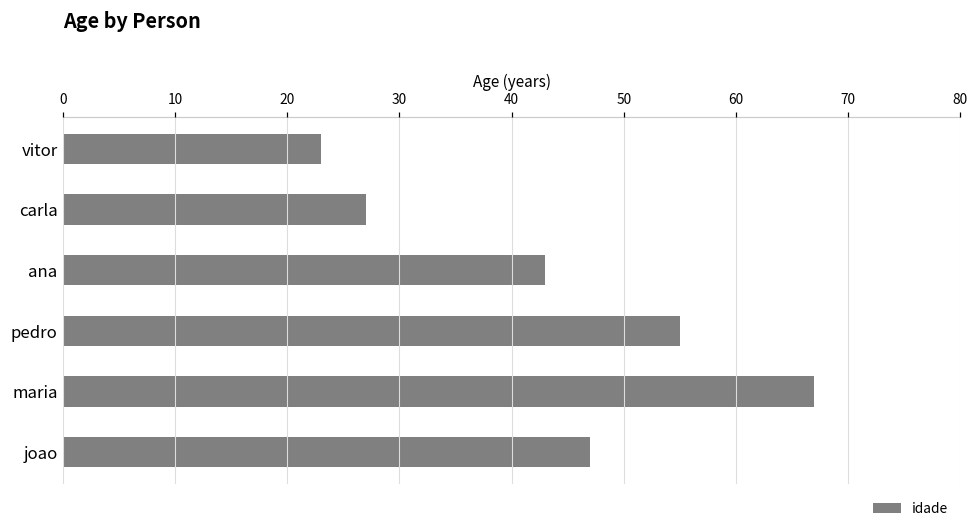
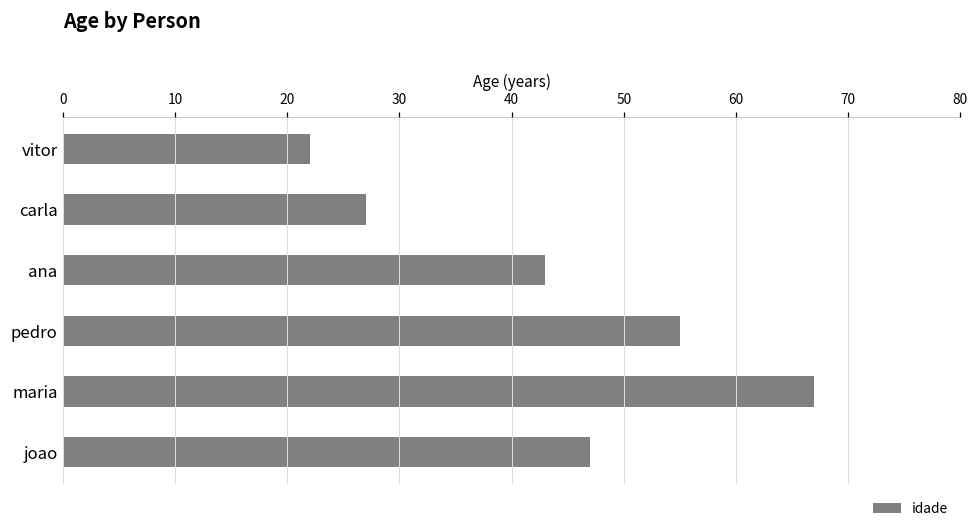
  {
-   "vitor": 23,
+   "vitor": 22,
    "carla": 27,
    "ana": 43,
    "pedro": 55,
    "maria": 67,
    "joao": 47
  }
